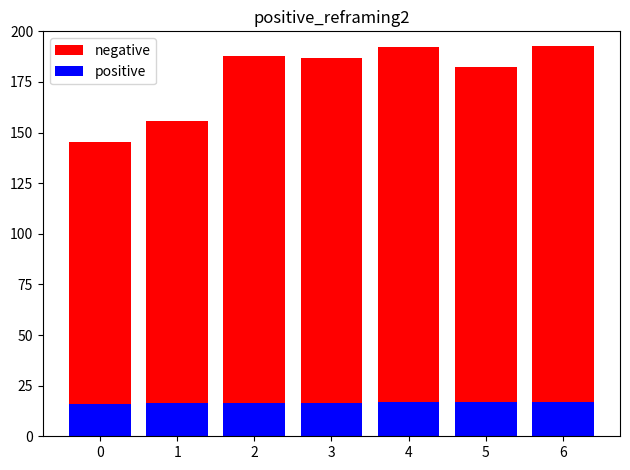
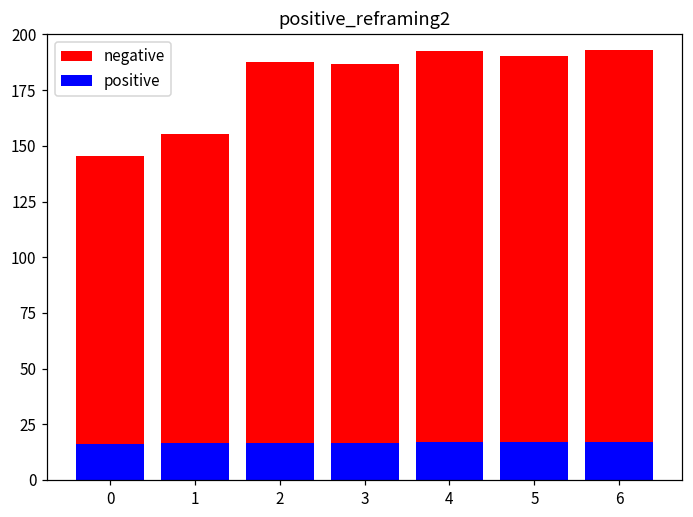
  {
    "negative": {
      "0": 145,
      "1": 156,
      "2": 188,
      "3": 187,
      "4": 192,
-     "5": 182,
+     "5": 190,
      "6": 193
    }
  }
